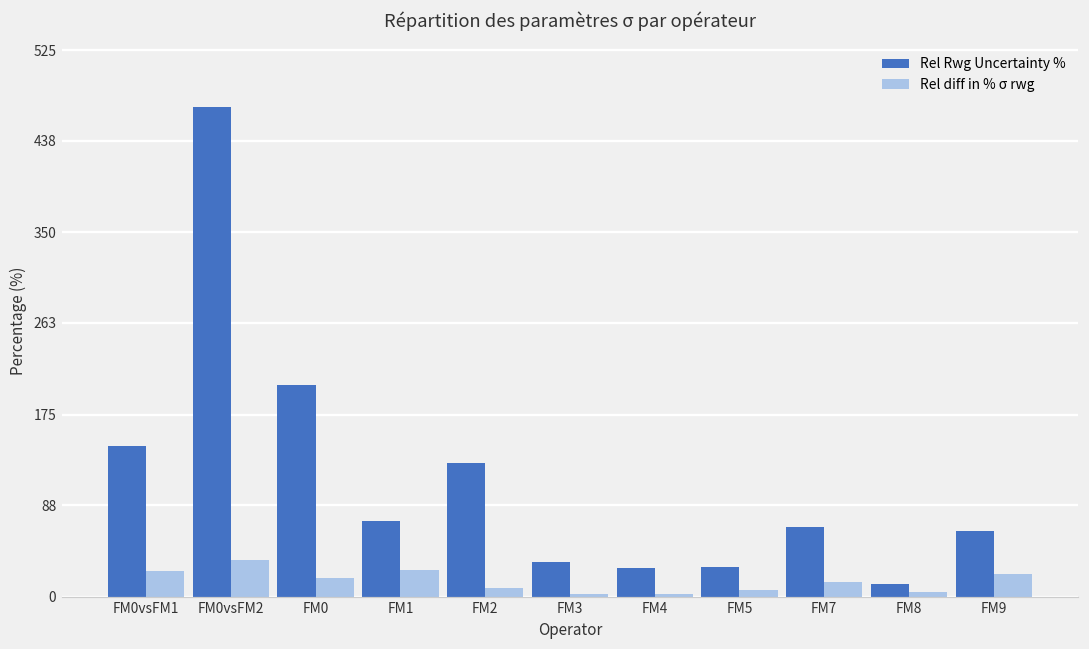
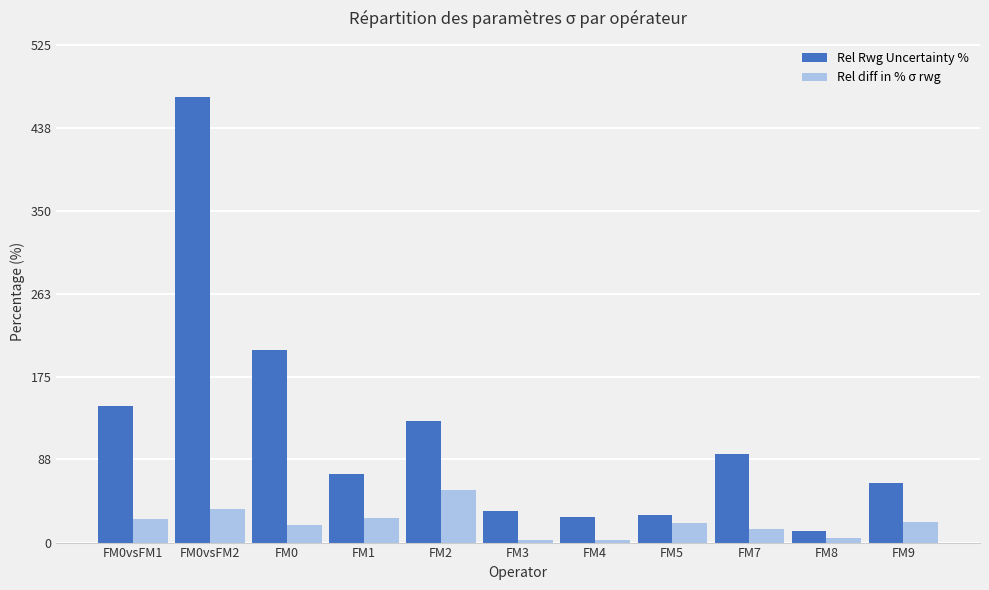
  {
    "Rel Rwg Uncertainty %": {
      "FM0vsFM1": 140,
      "FM0vsFM2": 470,
      "FM0": 200,
      "FM1": 70,
      "FM2": 130,
      "FM3": 30,
      "FM4": 30,
      "FM5": 30,
-     "FM7": 70,
+     "FM7": 90,
      "FM8": 10,
      "FM9": 60
    },
    "Rel diff in % σ rwg": {
      "FM0vsFM1": 30,
      "FM0vsFM2": 40,
      "FM0": 20,
      "FM1": 30,
-     "FM2": 10,
+     "FM2": 60,
      "FM3": 0,
-     "FM5": 10,
+     "FM5": 20,
      "FM7": 10,
      "FM8": 0,
      "FM9": 20
    }
  }
